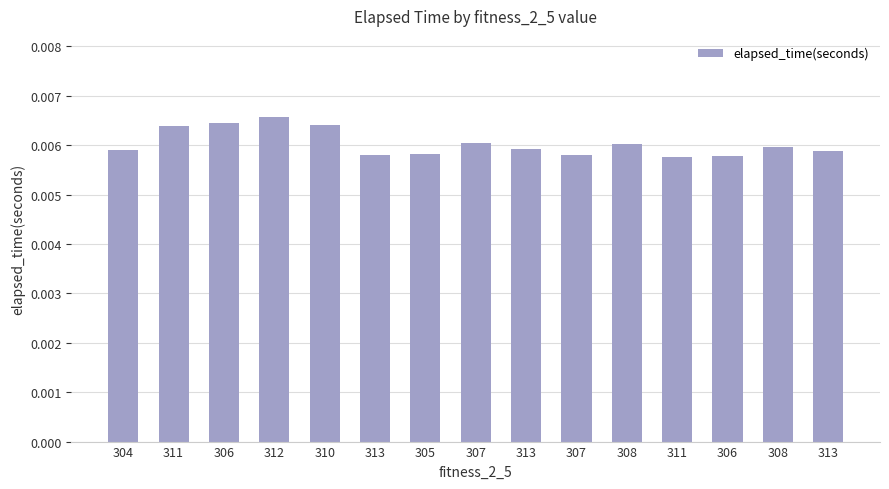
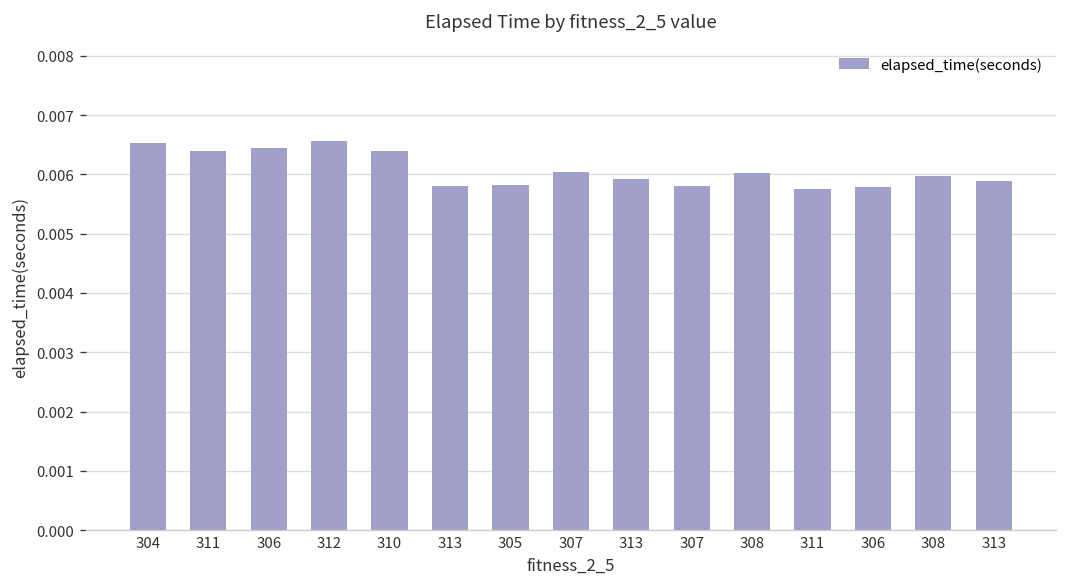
  {
-   "304": 0.0059,
+   "304": 0.0065,
    "312": 0.0066,
    "310": 0.0064,
    "305": 0.0058
  }
